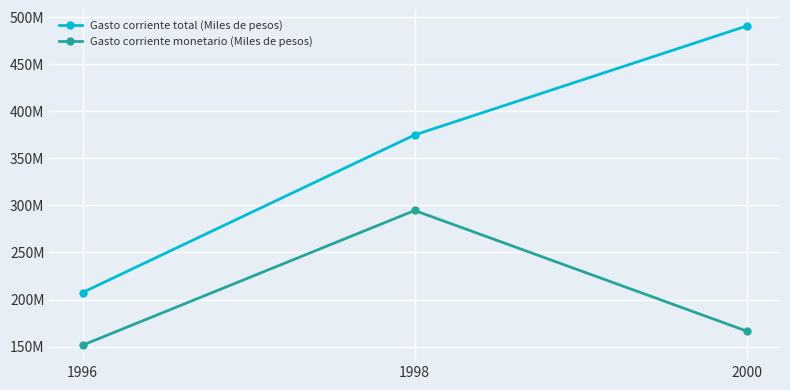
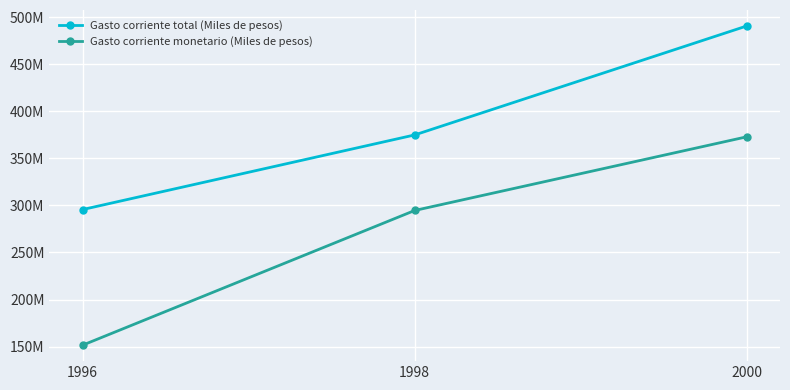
  {
    "Gasto corriente total (Miles de pesos)": {
-     "1996": 210000000,
+     "1996": 300000000,
      "1998": 370000000,
      "2000": 490000000
    },
    "Gasto corriente monetario (Miles de pesos)": {
      "1996": 150000000,
      "1998": 290000000,
-     "2000": 170000000
+     "2000": 370000000
    }
  }
